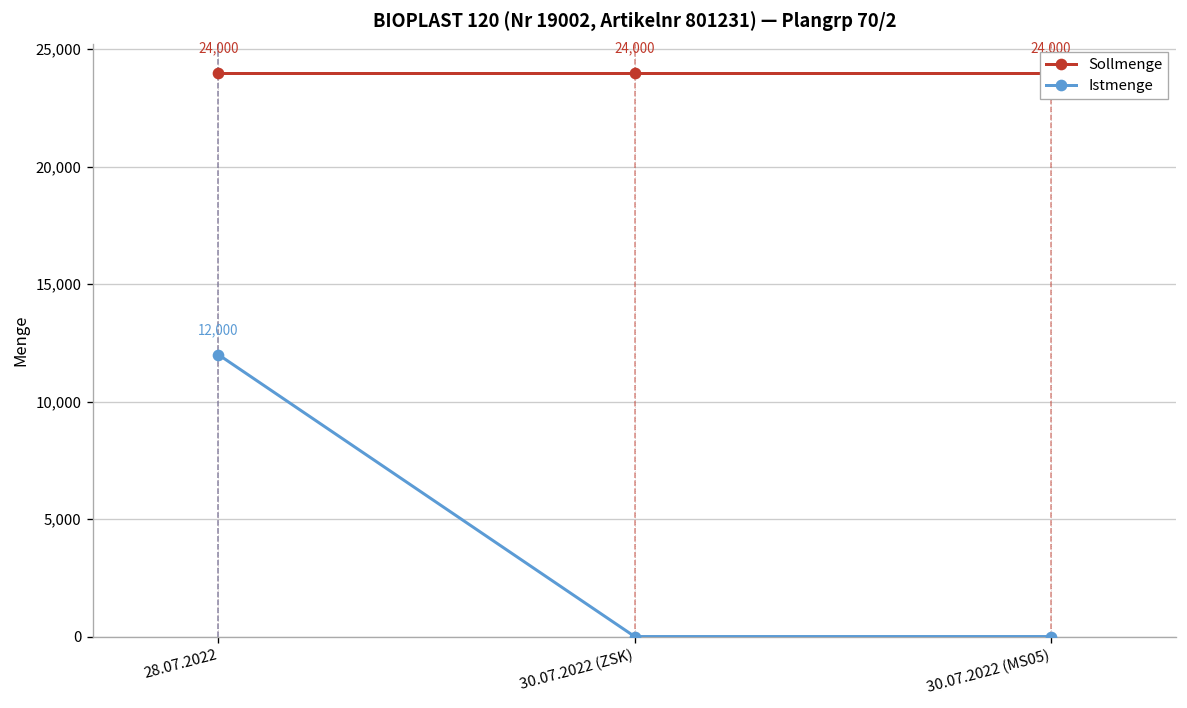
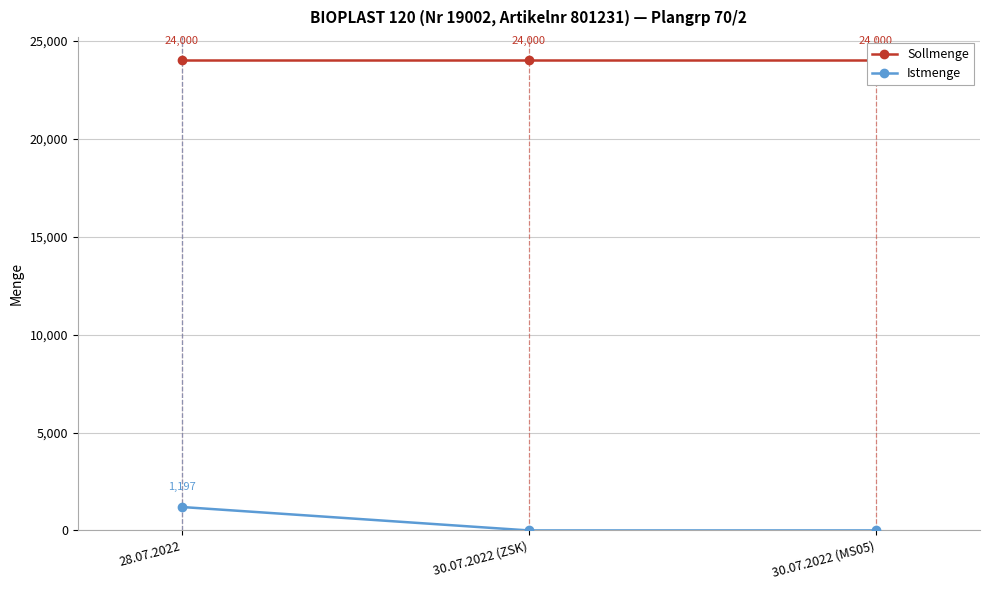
  {
    "Sollmenge": {
      "28.07.2022": "24,000",
      "30.07.2022 (ZSK)": "24,000"
    },
    "Istmenge": {
-     "28.07.2022": "12,000"
+     "28.07.2022": "1,197"
    }
  }
